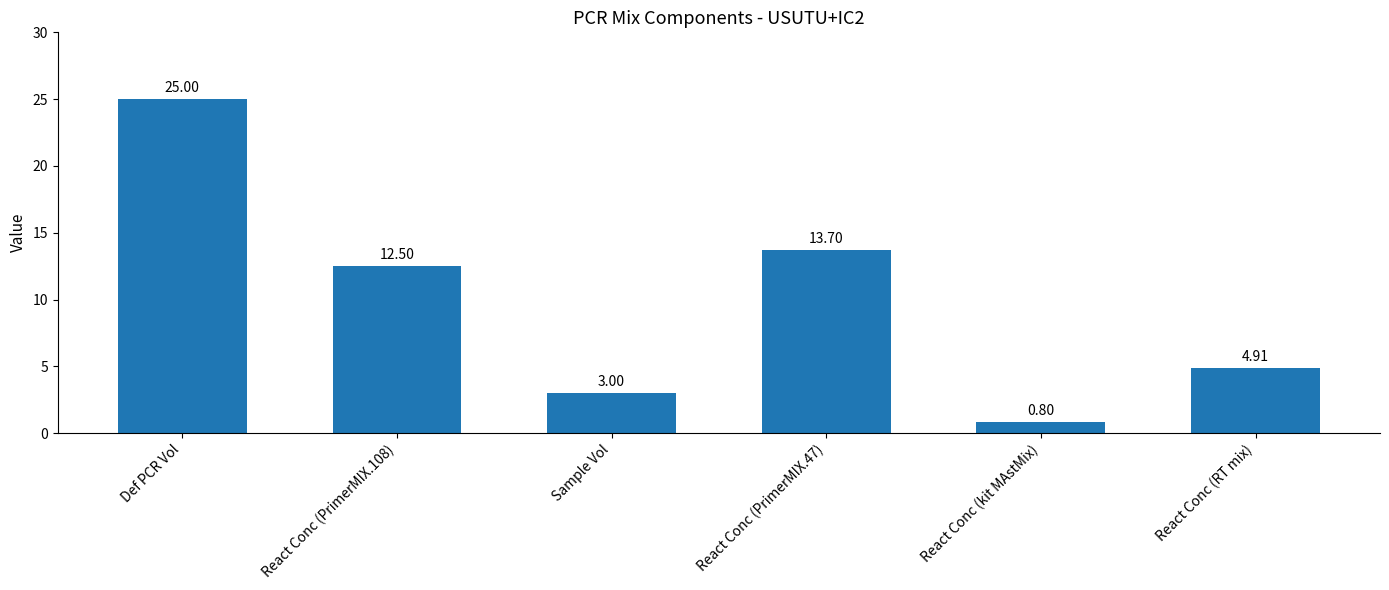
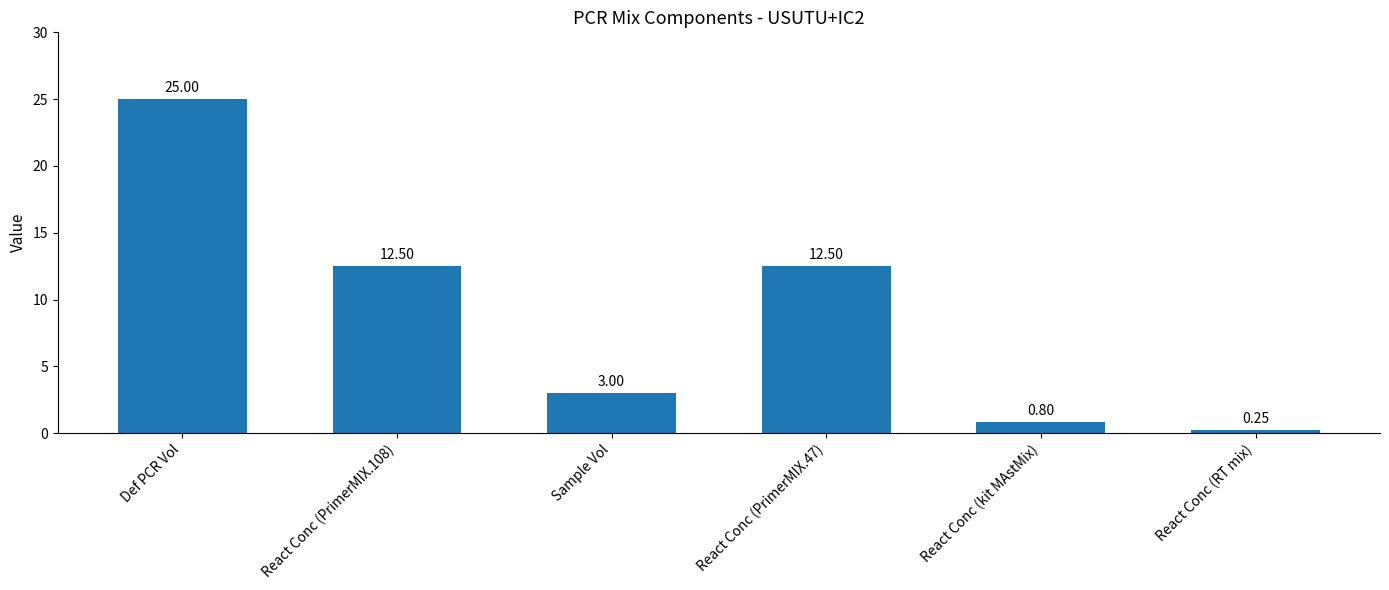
  {
    "Def PCR Vol": 25.00,
    "React Conc (PrimerMIX.108)": 12.50,
    "Sample Vol": 3.00,
-   "React Conc (PrimerMIX.47)": 13.70,
+   "React Conc (PrimerMIX.47)": 12.50,
    "React Conc (kit MAstMix)": 0.80,
-   "React Conc (RT mix)": 4.91
+   "React Conc (RT mix)": 0.25
  }
